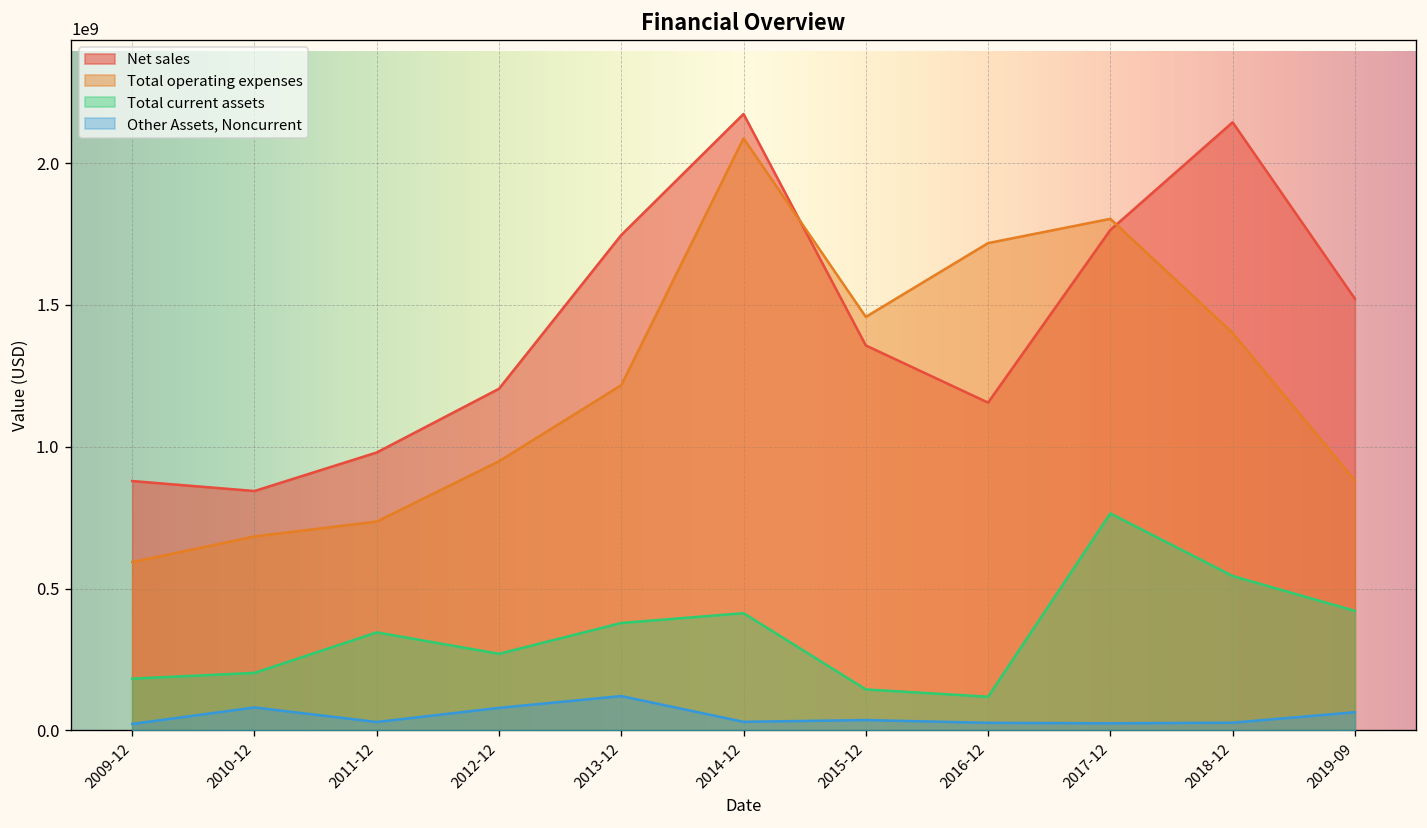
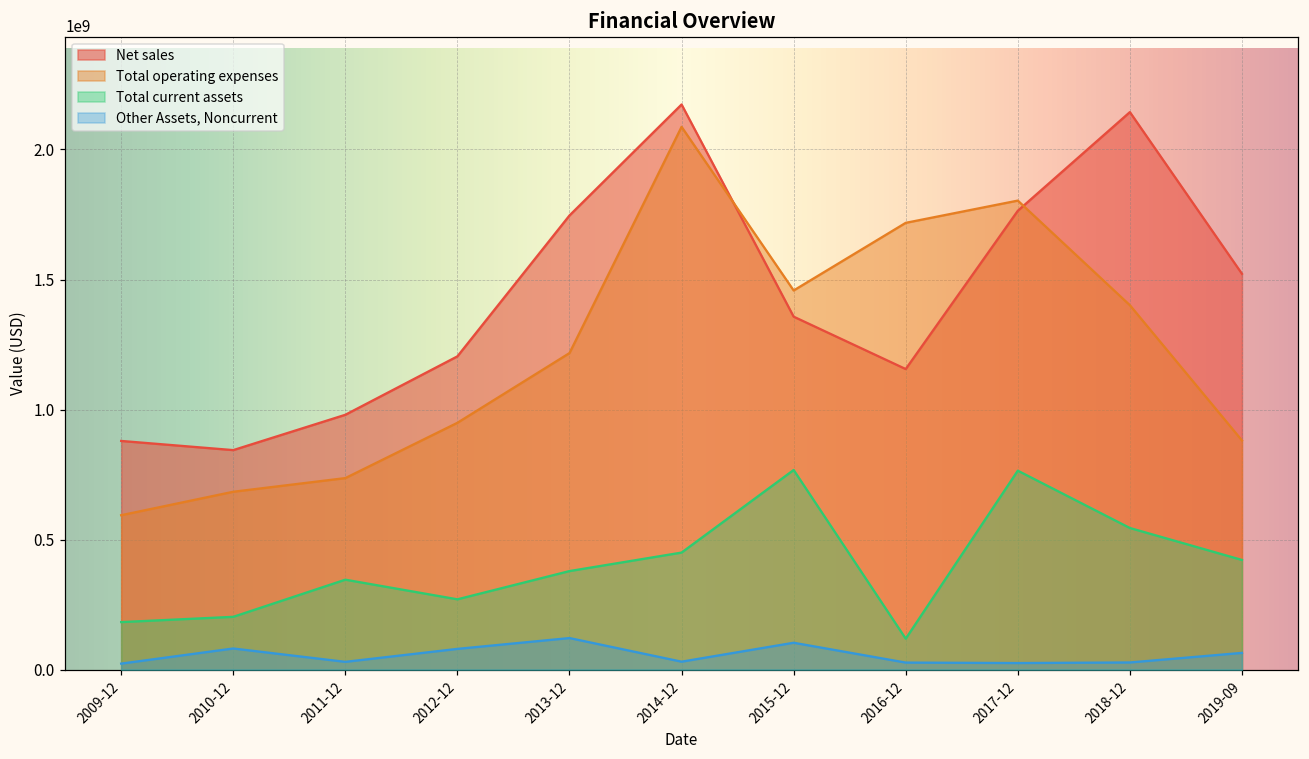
  {
    "Total current assets": {
      "2009-12": 180000000,
      "2010-12": 200000000,
      "2011-12": 350000000,
      "2012-12": 270000000,
      "2013-12": 380000000,
-     "2014-12": 410000000,
-     "2015-12": 140000000,
+     "2014-12": 450000000,
+     "2015-12": 770000000,
      "2016-12": 120000000,
      "2017-12": 760000000,
      "2018-12": 540000000,
      "2019-09": 420000000
    },
    "Other Assets, Noncurrent": {
      "2009-12": 20000000,
      "2010-12": 80000000,
      "2011-12": 30000000,
      "2012-12": 80000000,
      "2013-12": 120000000,
      "2014-12": 30000000,
-     "2015-12": 40000000,
+     "2015-12": 100000000,
      "2016-12": 30000000,
      "2017-12": 30000000,
      "2018-12": 30000000,
      "2019-09": 60000000
    }
  }
